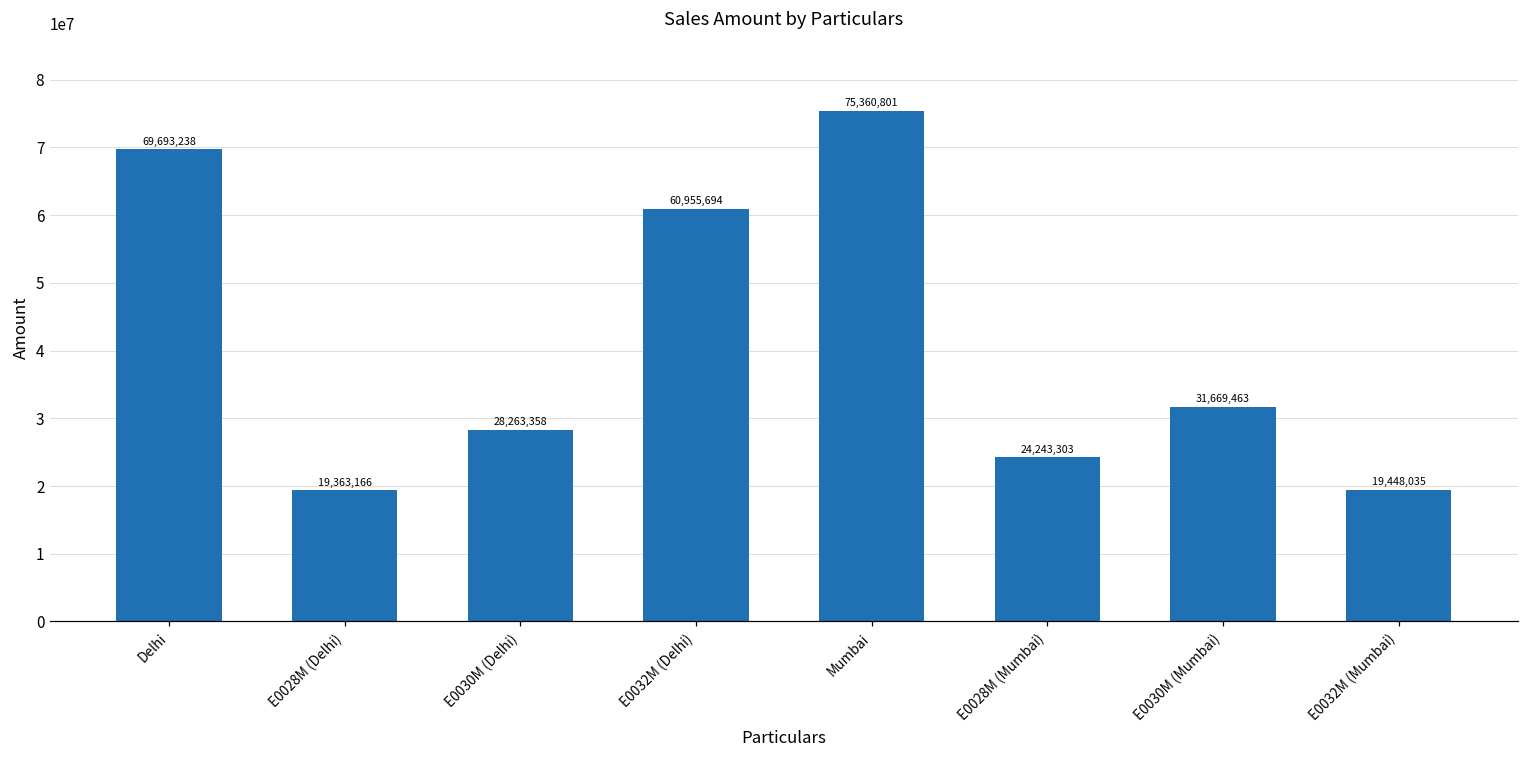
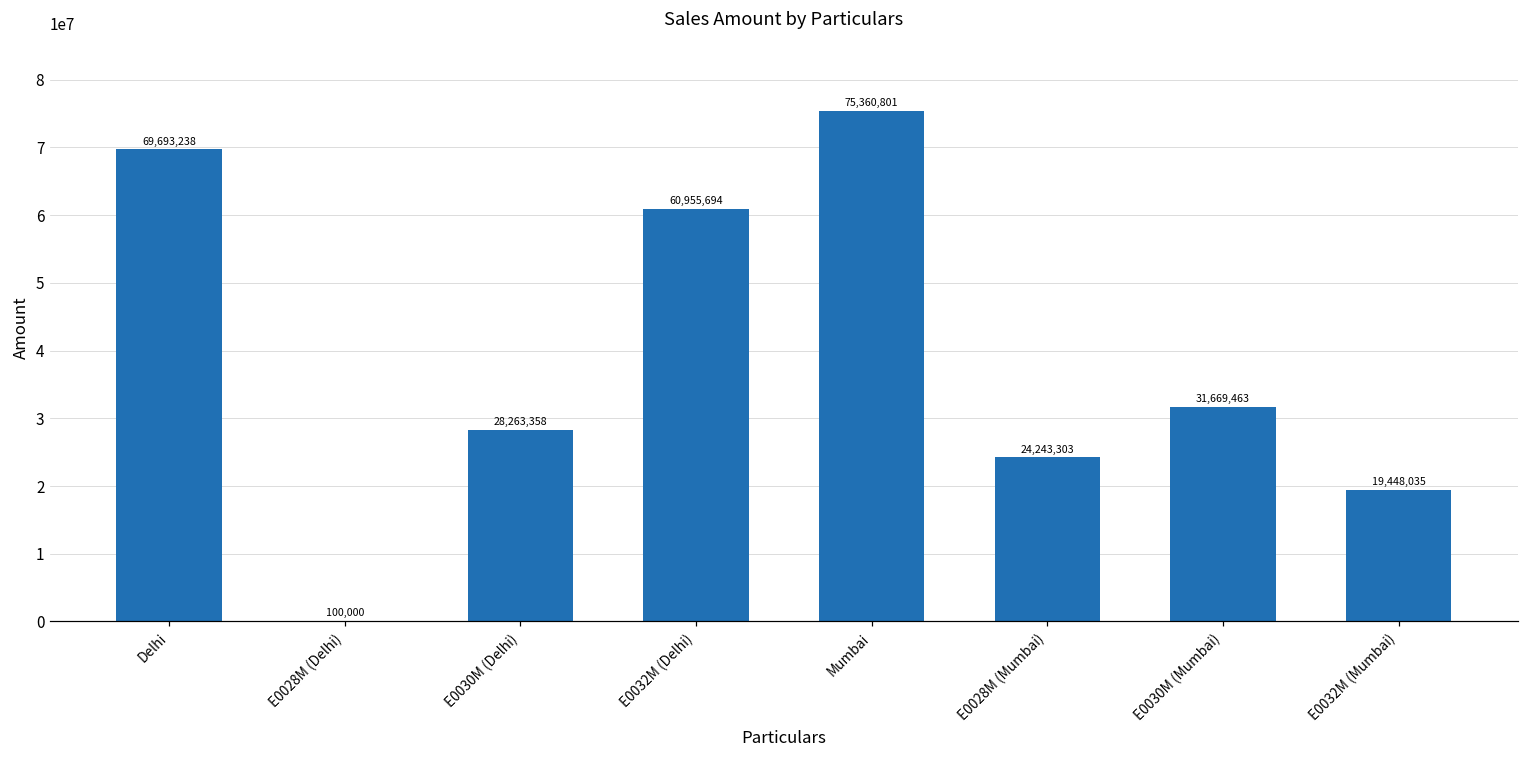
  {
    "Delhi": "69,693,238",
-   "E0028M (Delhi)": "19,363,166",
+   "E0028M (Delhi)": "100,000",
    "E0030M (Delhi)": "28,263,358",
    "E0032M (Delhi)": "60,955,694",
    "Mumbai": "75,360,801",
    "E0028M (Mumbai)": "24,243,303",
    "E0030M (Mumbai)": "31,669,463",
    "E0032M (Mumbai)": "19,448,035"
  }
